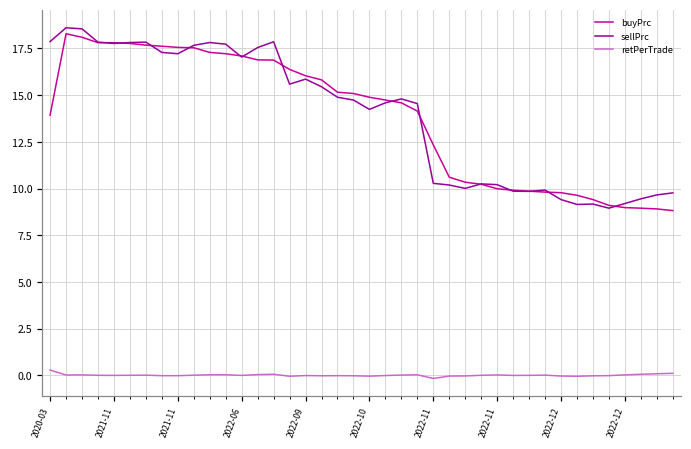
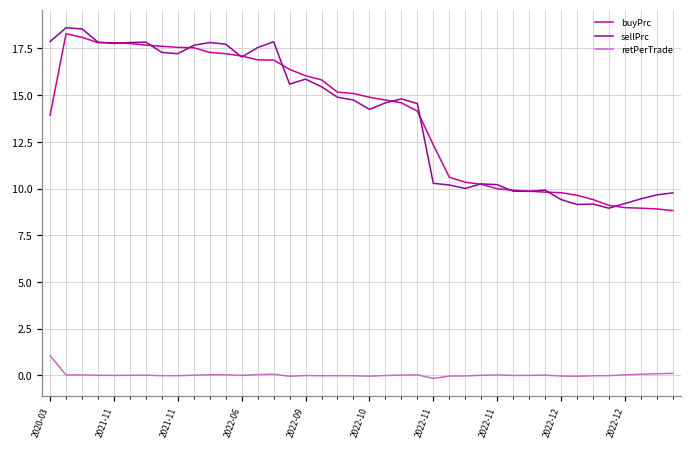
  {
    "retPerTrade": {
-     "2020-03": 0.3,
+     "2020-03": 1.0,
      "2022-06": 0.0,
      "2022-09": 0.0,
      "2022-10": 0.0
    }
  }
